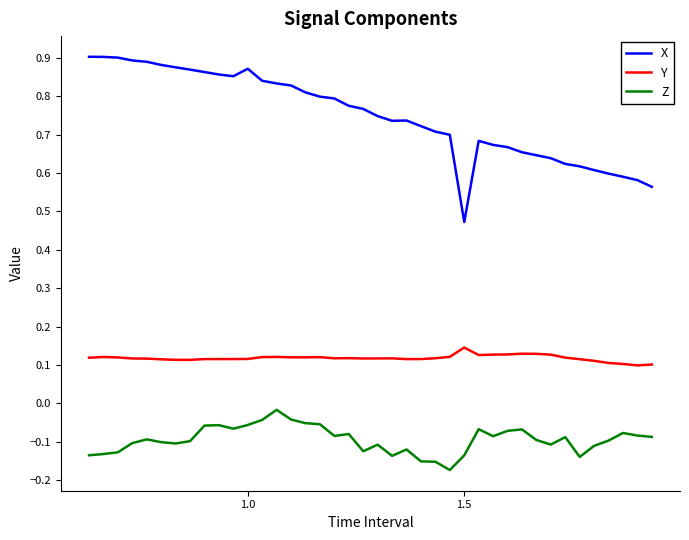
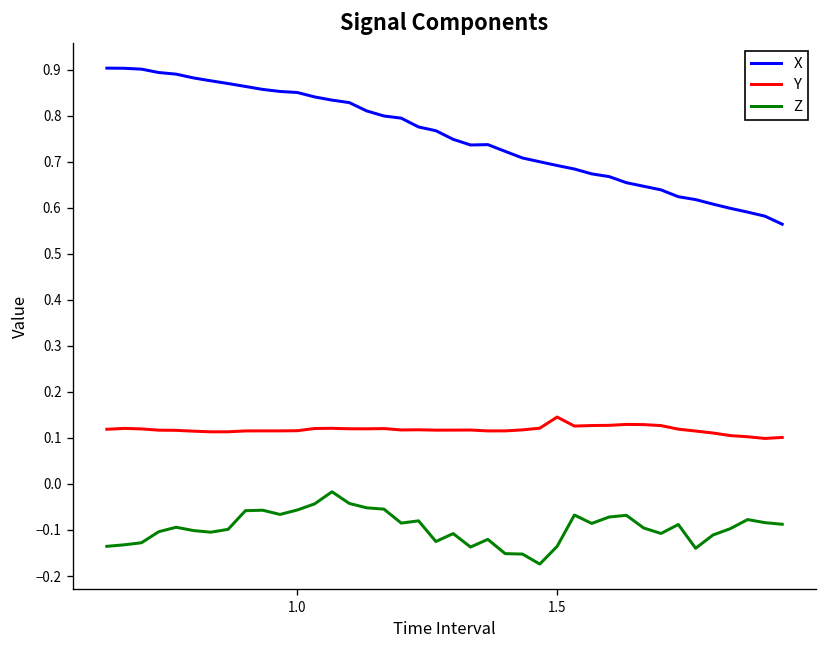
  {
    "X": {
-     "1.0": 0.87,
-     "1.5": 0.47
+     "1.0": 0.85,
+     "1.5": 0.69
    },
    "Y": {
      "1.0": 0.12,
      "1.5": 0.15
    },
    "Z": {
      "1.0": -0.06,
      "1.5": -0.14
    }
  }
